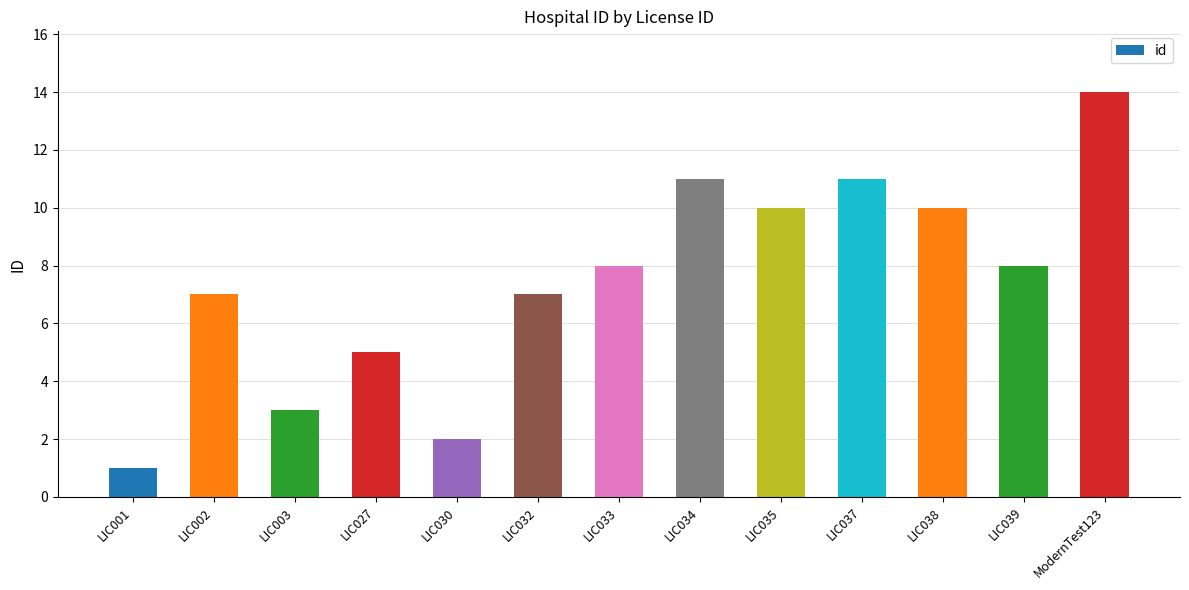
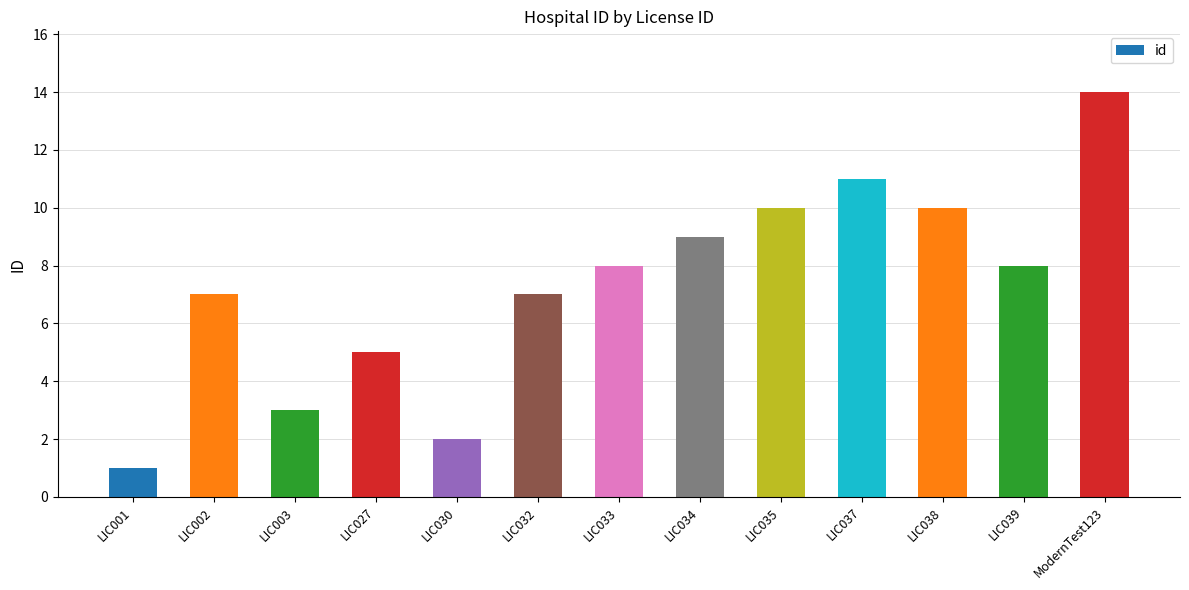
  {
    "LIC001": 1,
    "LIC002": 7,
    "LIC003": 3,
    "LIC027": 5,
    "LIC030": 2,
    "LIC032": 7,
    "LIC033": 8,
-   "LIC034": 11,
+   "LIC034": 9,
    "LIC035": 10,
    "LIC037": 11,
    "LIC038": 10,
    "LIC039": 8,
    "ModernTest123": 14
  }
